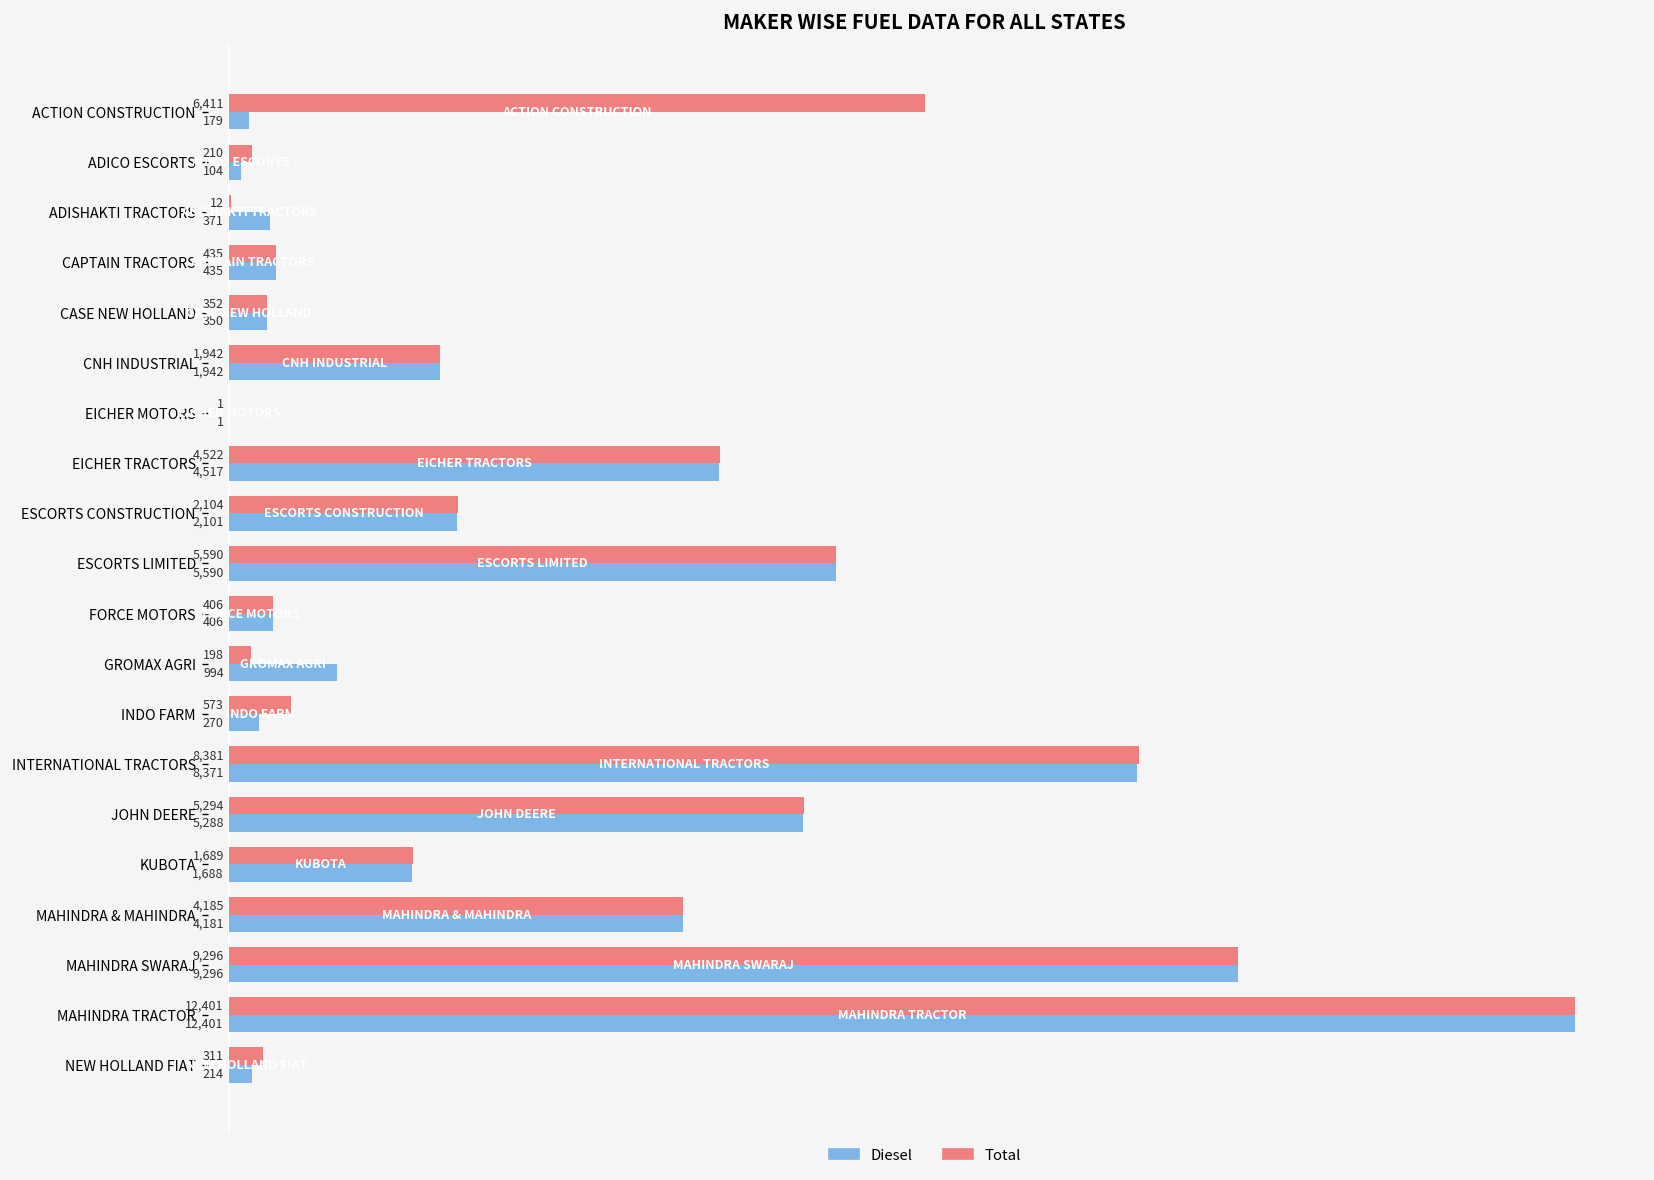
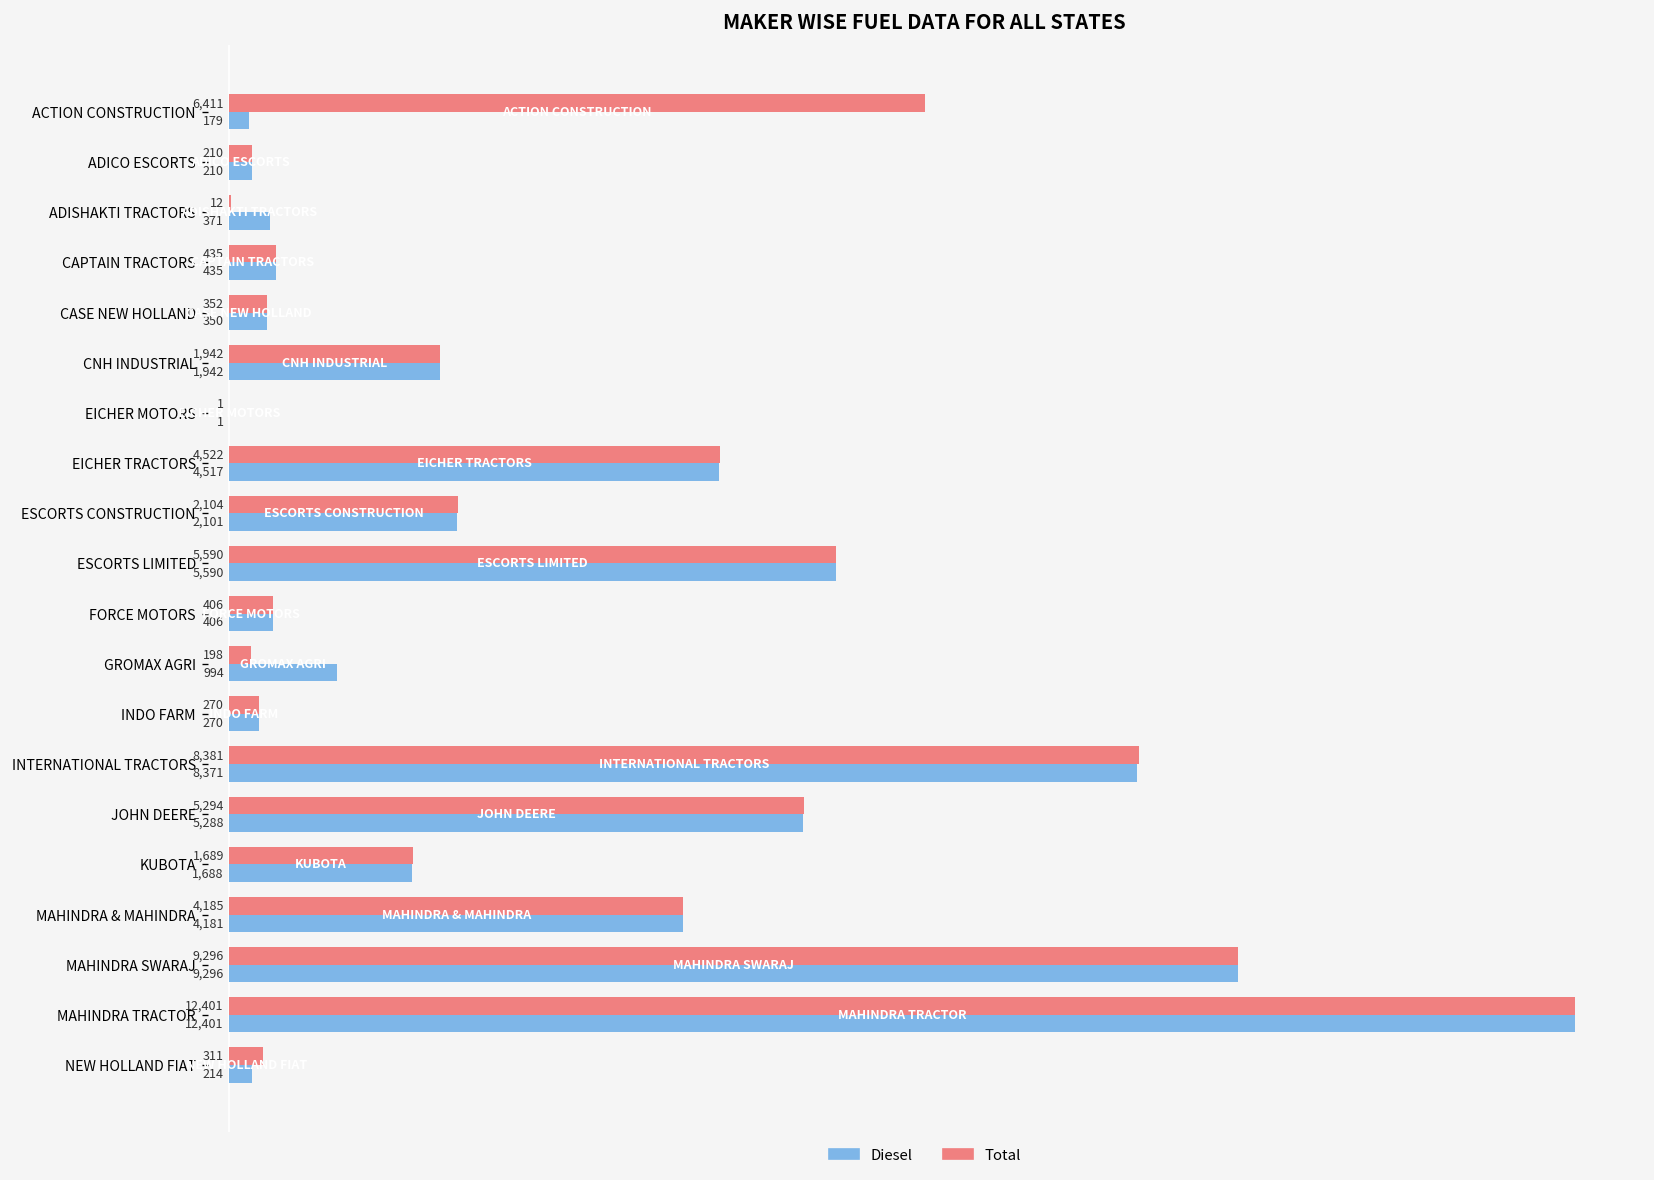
  {
    "Diesel": {
      "ACTION CONSTRUCTION": 179,
-     "ADICO ESCORTS": 104,
+     "ADICO ESCORTS": 210,
      "EICHER MOTORS": 1,
      "NEW HOLLAND FIAT": 214
    },
    "Total": {
      "ADICO ESCORTS": 210,
      "ADISHAKTI TRACTORS": 12,
      "EICHER MOTORS": 1,
      "GROMAX AGRI": 198,
-     "INDO FARM": 573
+     "INDO FARM": 270
    }
  }
